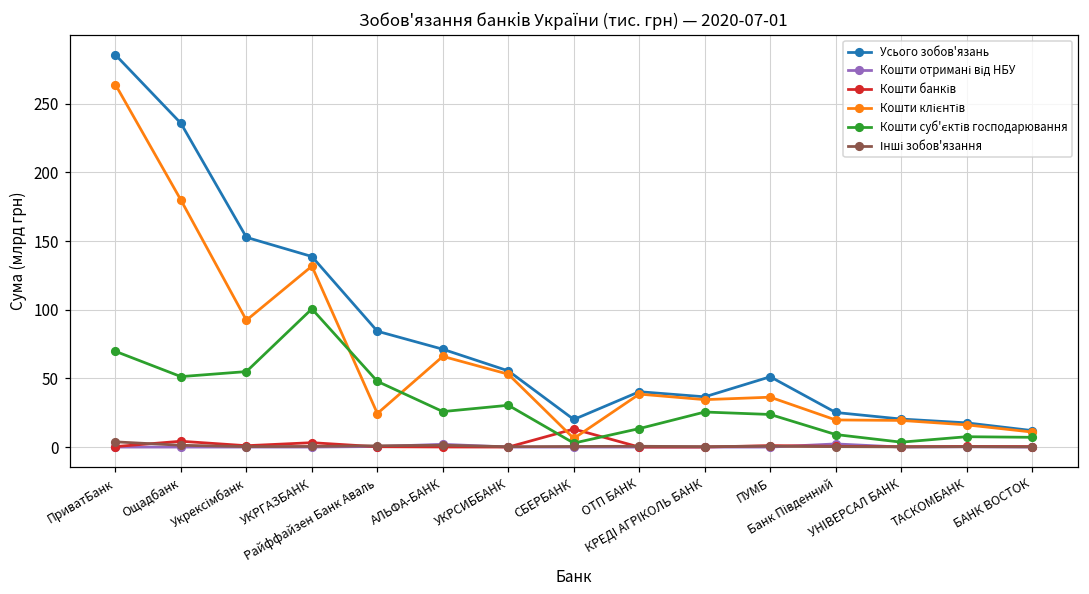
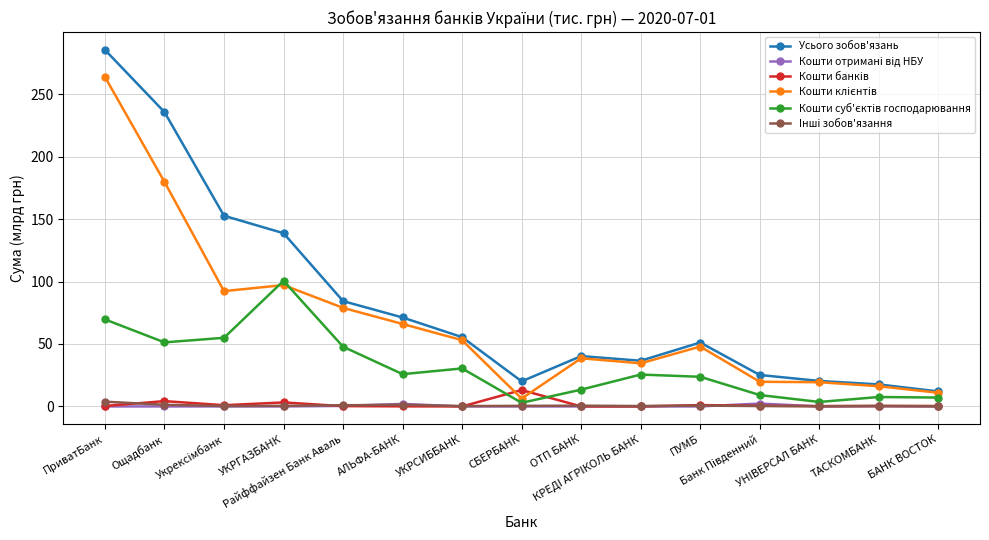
  {
    "Усього зобов'язань": {
      "ПриватБанк": 285,
      "Ощадбанк": 236,
      "Укрексімбанк": 153,
      "УКРГАЗБАНК": 139,
      "Райффайзен Банк Аваль": 84,
      "АЛЬФА-БАНК": 71,
      "УКРСИББАНК": 55,
      "СБЕРБАНК": 20,
      "КРЕДІ АГРІКОЛЬ БАНК": 37,
      "ПУМБ": 51,
      "Банк Південний": 25
    },
    "Кошти банків": {
      "Ощадбанк": 4,
      "УКРГАЗБАНК": 3,
      "СБЕРБАНК": 13
    },
    "Кошти клієнтів": {
      "ПриватБанк": 264,
      "Ощадбанк": 180,
      "Укрексімбанк": 92,
-     "УКРГАЗБАНК": 132,
-     "Райффайзен Банк Аваль": 24,
+     "УКРГАЗБАНК": 97,
+     "Райффайзен Банк Аваль": 79,
      "АЛЬФА-БАНК": 66,
      "УКРСИББАНК": 53,
      "СБЕРБАНК": 6,
      "КРЕДІ АГРІКОЛЬ БАНК": 35,
-     "ПУМБ": 36,
+     "ПУМБ": 48,
      "Банк Південний": 20
    },
    "Кошти суб'єктів господарювання": {
      "ПриватБанк": 70,
      "Ощадбанк": 51,
      "Укрексімбанк": 55,
      "УКРГАЗБАНК": 101,
      "Райффайзен Банк Аваль": 48,
      "АЛЬФА-БАНК": 26,
      "УКРСИББАНК": 30,
      "СБЕРБАНК": 3,
      "ОТП БАНК": 13,
      "КРЕДІ АГРІКОЛЬ БАНК": 26,
      "ПУМБ": 24,
      "Банк Південний": 9,
      "УНІВЕРСАЛ БАНК": 4,
      "ТАСКОМБАНК": 8,
      "БАНК ВОСТОК": 7
    },
    "Інші зобов'язання": {
      "ПриватБанк": 4
    }
  }
